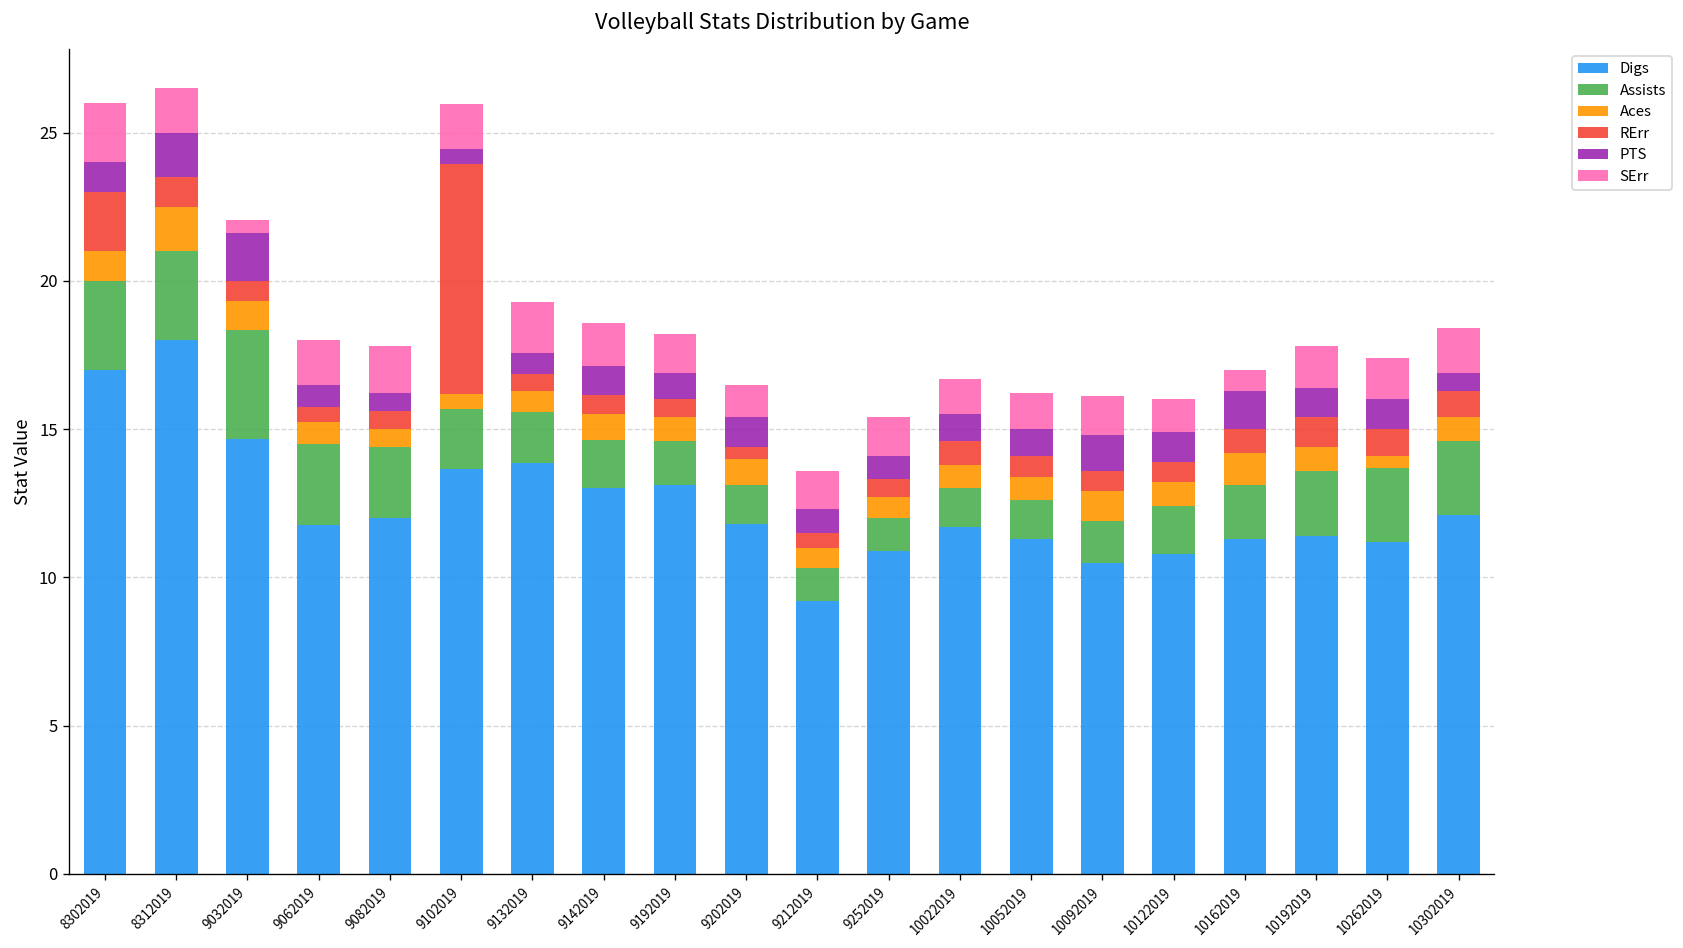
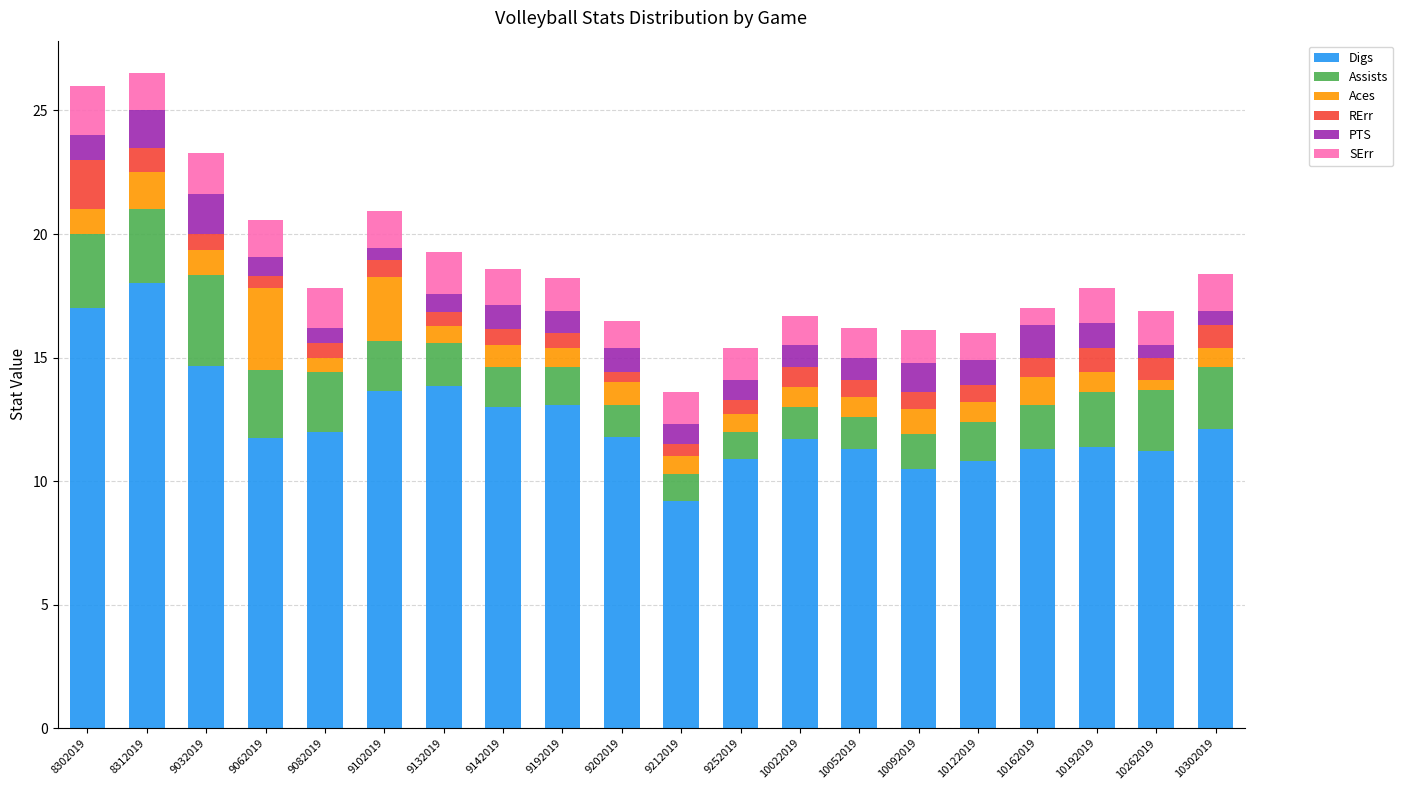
  {
    "Digs": {
      "8302019": 17.0,
      "8312019": 18.0,
      "9032019": 14.7,
      "9062019": 11.8,
      "9082019": 12.0,
      "9102019": 13.7,
      "9132019": 13.9,
      "9142019": 13.0,
      "9192019": 13.1,
      "9202019": 11.8,
      "9212019": 9.2,
      "9252019": 10.9,
      "10022019": 11.7,
      "10052019": 11.3,
      "10092019": 10.5,
      "10122019": 10.8,
      "10162019": 11.3,
      "10192019": 11.4,
      "10262019": 11.2,
      "10302019": 12.1
    },
    "Assists": {
      "8302019": 3.0,
      "8312019": 3.0,
      "9032019": 3.7,
      "9062019": 2.8,
      "9082019": 2.4,
      "9102019": 2.0,
      "9132019": 1.7,
      "9142019": 1.6,
      "9192019": 1.5,
      "9202019": 1.3,
      "9212019": 1.1,
      "9252019": 1.1,
      "10022019": 1.3,
      "10052019": 1.3,
      "10092019": 1.4,
      "10122019": 1.6,
      "10162019": 1.8,
      "10192019": 2.2,
      "10262019": 2.5,
      "10302019": 2.5
    },
    "Aces": {
      "8302019": 1.0,
      "8312019": 1.5,
      "9032019": 1.0,
-     "9062019": 0.8,
+     "9062019": 3.3,
      "9082019": 0.6,
-     "9102019": 0.5,
+     "9102019": 2.6,
      "9132019": 0.7,
      "9142019": 0.9,
      "9192019": 0.8,
      "9202019": 0.9,
      "9212019": 0.7,
      "9252019": 0.7,
      "10022019": 0.8,
      "10052019": 0.8,
      "10092019": 1.0,
      "10122019": 0.8,
      "10162019": 1.1,
      "10192019": 0.8,
      "10262019": 0.4,
      "10302019": 0.8
    },
    "RErr": {
      "8302019": 2.0,
      "8312019": 1.0,
      "9032019": 0.7,
      "9062019": 0.5,
      "9082019": 0.6,
-     "9102019": 7.8,
+     "9102019": 0.7,
      "9132019": 0.6,
      "9142019": 0.6,
      "9192019": 0.6,
      "9202019": 0.4,
      "9212019": 0.5,
      "9252019": 0.6,
      "10022019": 0.8,
      "10052019": 0.7,
      "10092019": 0.7,
      "10122019": 0.7,
      "10162019": 0.8,
      "10192019": 1.0,
      "10262019": 0.9,
      "10302019": 0.9
    },
    "PTS": {
      "8302019": 1.0,
      "8312019": 1.5,
      "9032019": 1.6,
      "9062019": 0.8,
      "9082019": 0.6,
      "9102019": 0.5,
      "9132019": 0.7,
      "9142019": 1.0,
      "9192019": 0.9,
      "9202019": 1.0,
      "9212019": 0.8,
      "9252019": 0.8,
      "10022019": 0.9,
      "10052019": 0.9,
      "10092019": 1.2,
      "10122019": 1.0,
      "10162019": 1.3,
      "10192019": 1.0,
-     "10262019": 1.0,
+     "10262019": 0.5,
      "10302019": 0.6
    },
    "SErr": {
      "8302019": 2.0,
      "8312019": 1.5,
-     "9032019": 0.5,
+     "9032019": 1.7,
      "9062019": 1.5,
      "9082019": 1.6,
      "9102019": 1.5,
      "9132019": 1.7,
      "9142019": 1.4,
      "9192019": 1.3,
      "9202019": 1.1,
      "9212019": 1.3,
      "9252019": 1.3,
      "10022019": 1.2,
      "10052019": 1.2,
      "10092019": 1.3,
      "10122019": 1.1,
      "10162019": 0.7,
      "10192019": 1.4,
      "10262019": 1.4,
      "10302019": 1.5
    }
  }
